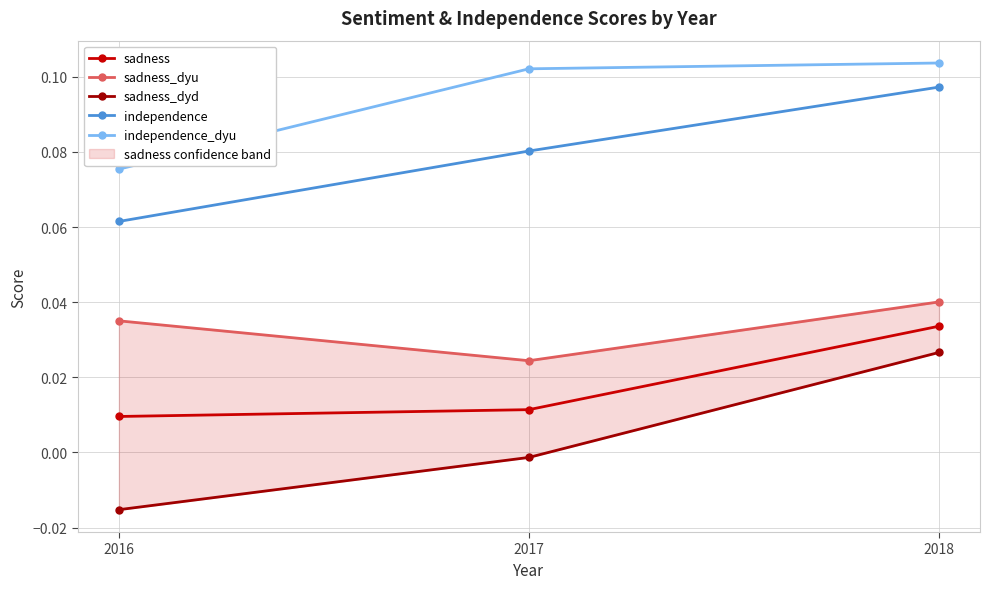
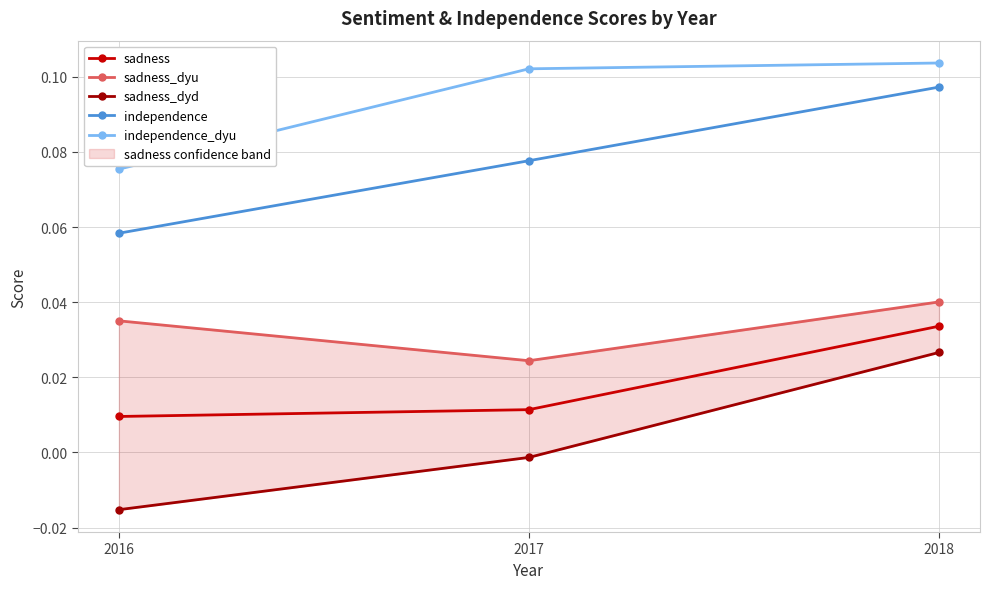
  {
    "independence": {
-     "2016": 0.061,
-     "2017": 0.080,
+     "2016": 0.058,
+     "2017": 0.078,
      "2018": 0.097
    },
    "independence_dyu": {
      "2016": 0.075,
      "2017": 0.102,
      "2018": 0.104
    }
  }
